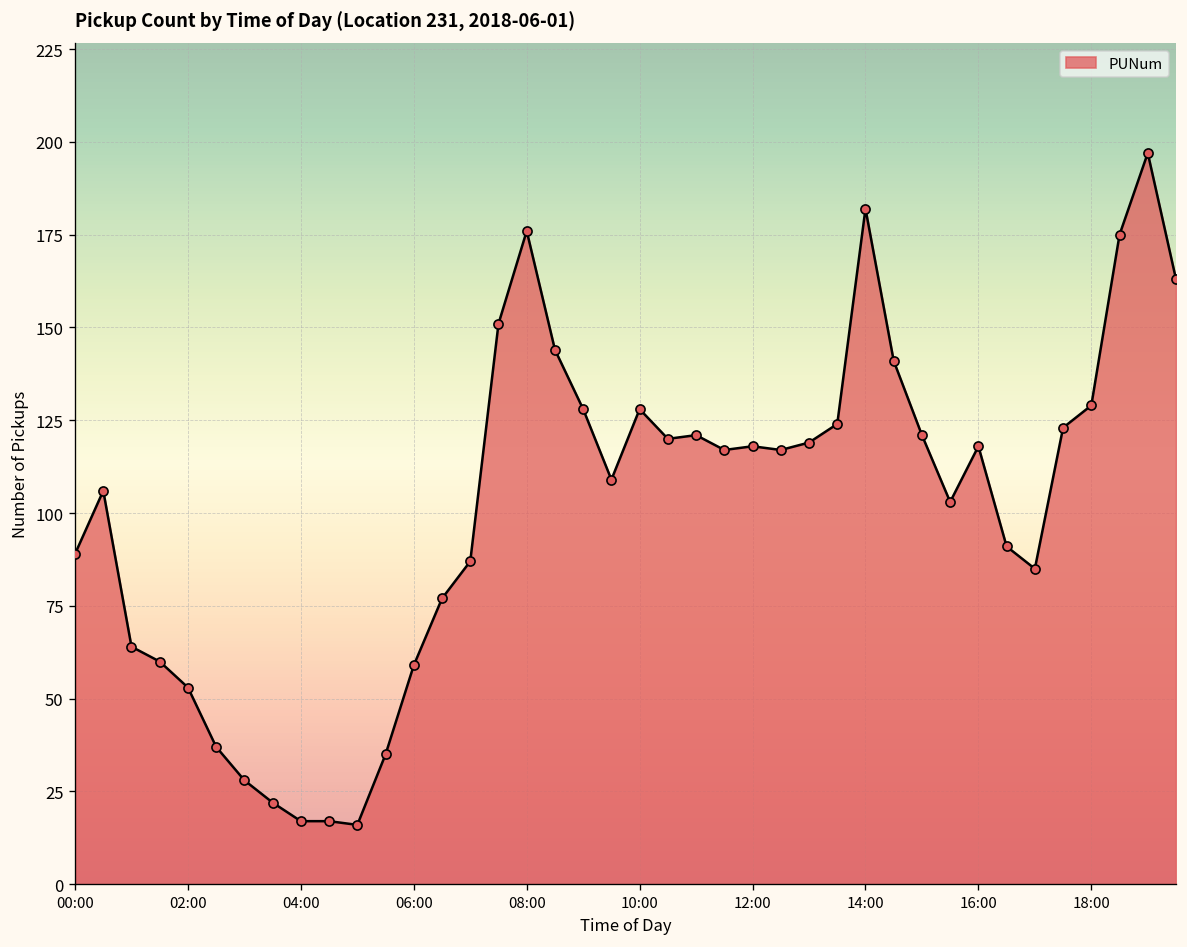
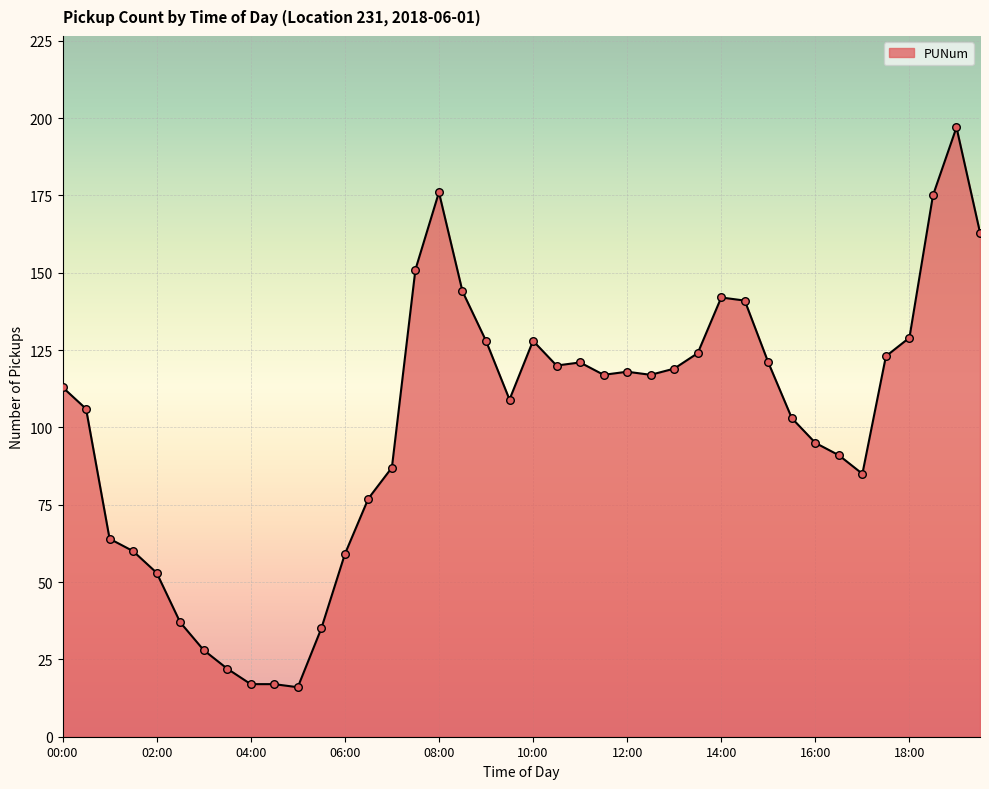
  {
-   "00:00": 89,
+   "00:00": 113,
    "02:00": 53,
    "04:00": 17,
    "06:00": 59,
    "08:00": 176,
    "10:00": 128,
    "12:00": 118,
-   "14:00": 182,
-   "16:00": 118,
+   "14:00": 142,
+   "16:00": 95,
    "18:00": 129
  }
